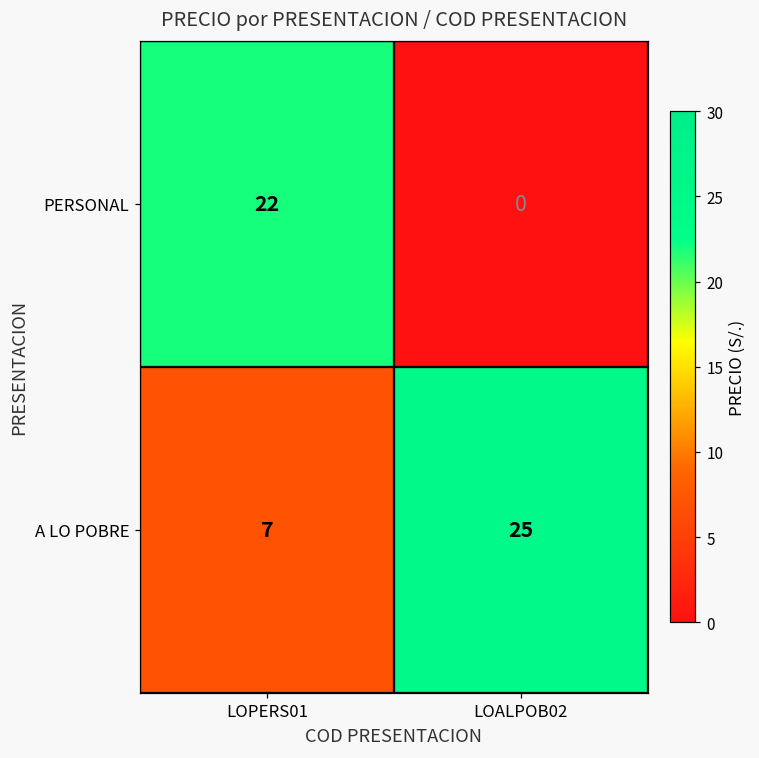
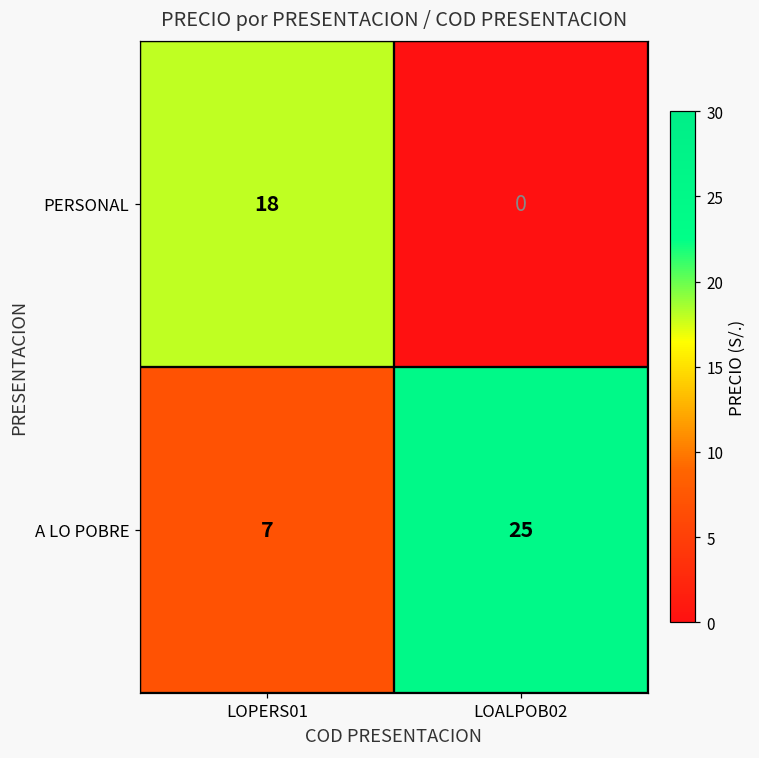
  {
    "PERSONAL": {
-     "LOPERS01": 22,
+     "LOPERS01": 18,
      "LOALPOB02": 0
    },
    "A LO POBRE": {
      "LOPERS01": 7,
      "LOALPOB02": 25
    }
  }
